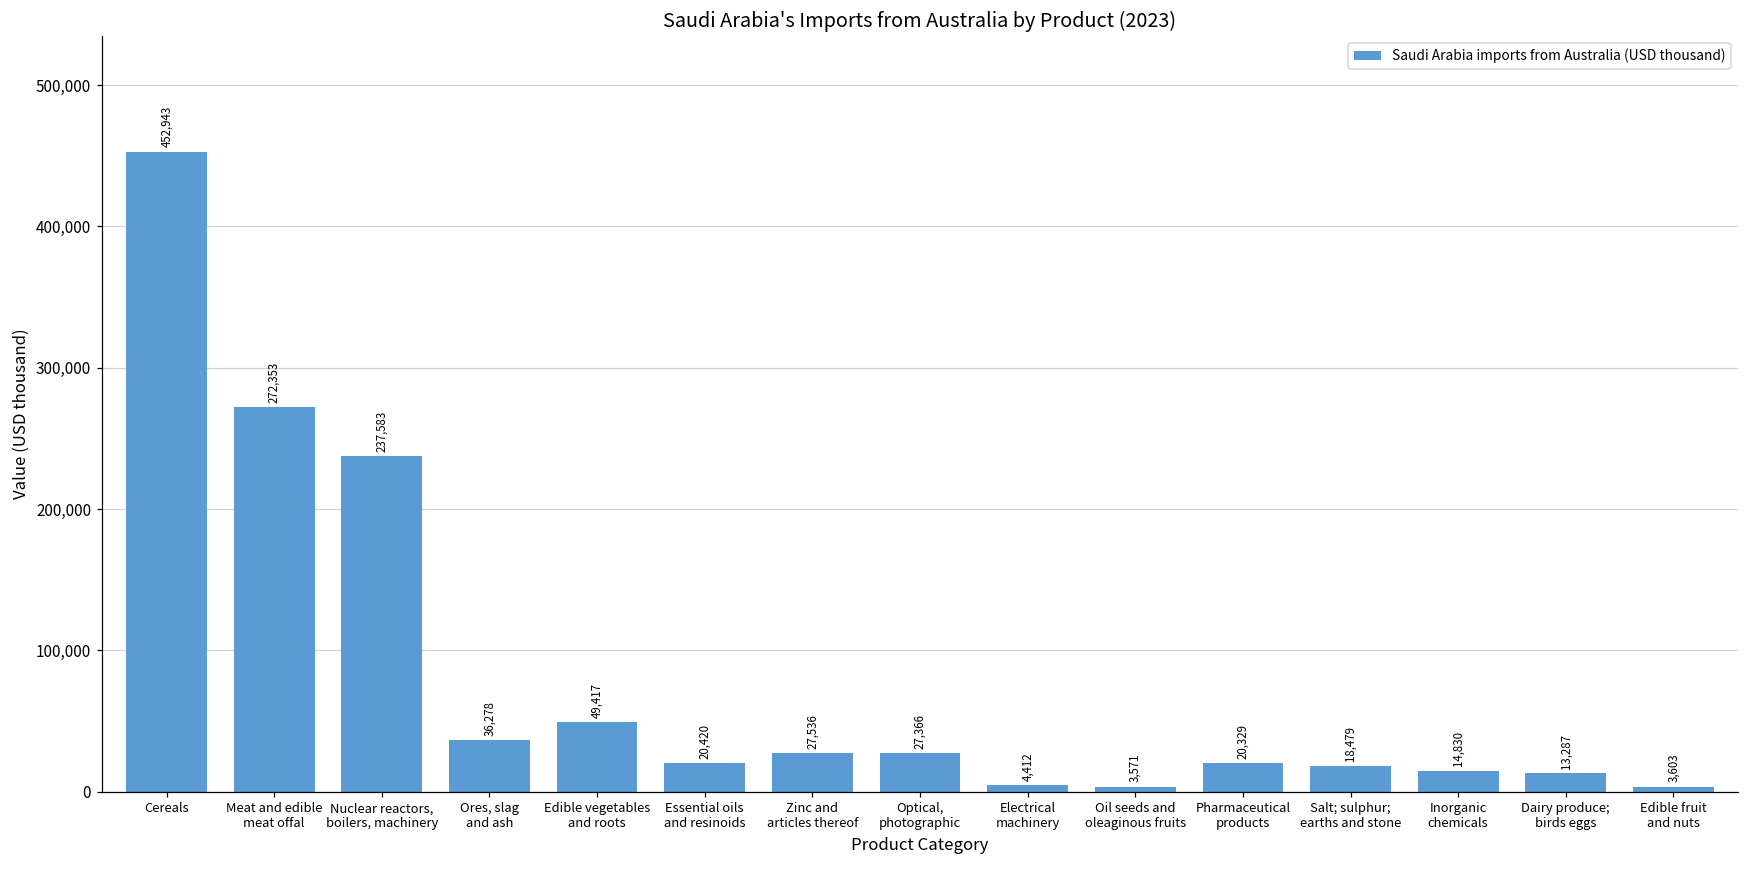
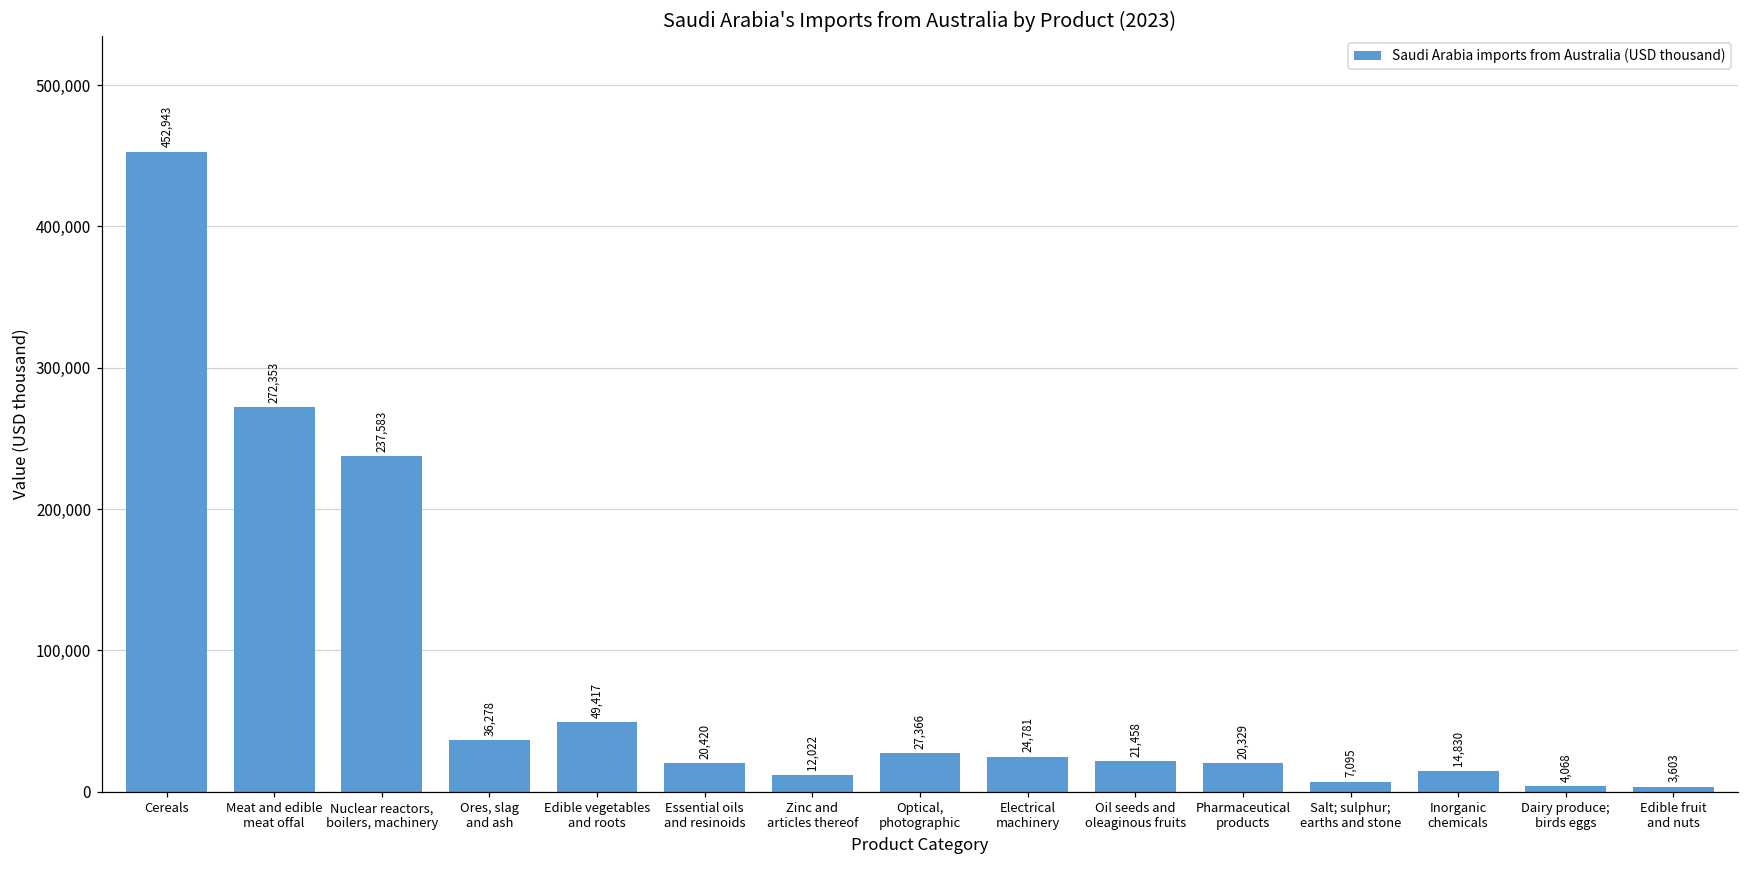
  {
    "Cereals": "452,943",
    "Meat and edible meat offal": "272,353",
    "Nuclear reactors, boilers, machinery": "237,583",
    "Ores, slag and ash": "36,278",
    "Edible vegetables and roots": "49,417",
    "Essential oils and resinoids": "20,420",
-   "Zinc and articles thereof": "27,536",
+   "Zinc and articles thereof": "12,022",
    "Optical, photographic": "27,366",
-   "Electrical machinery": "4,412",
-   "Oil seeds and oleaginous fruits": "3,571",
+   "Electrical machinery": "24,781",
+   "Oil seeds and oleaginous fruits": "21,458",
    "Pharmaceutical products": "20,329",
-   "Salt; sulphur; earths and stone": "18,479",
+   "Salt; sulphur; earths and stone": "7,095",
    "Inorganic chemicals": "14,830",
-   "Dairy produce; birds eggs": "13,287",
+   "Dairy produce; birds eggs": "4,068",
    "Edible fruit and nuts": "3,603"
  }
